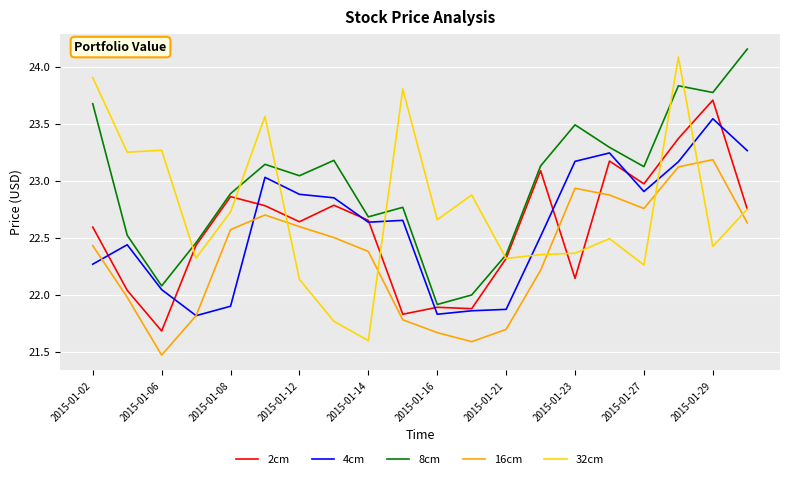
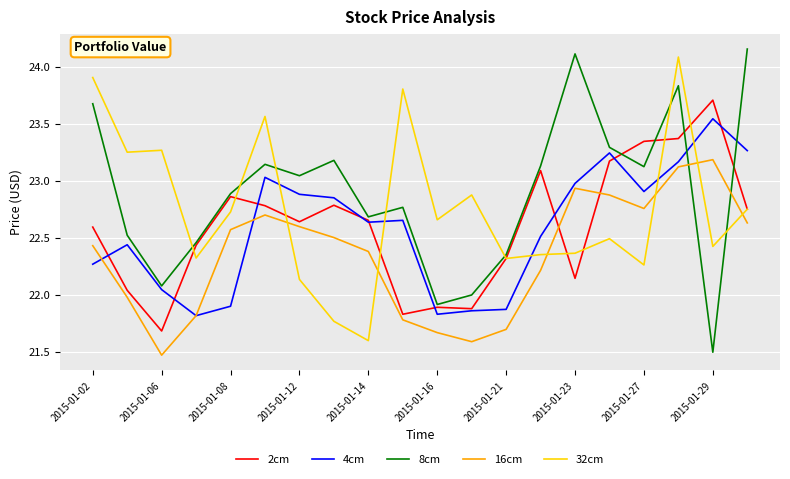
  {
    "2cm": {
      "2015-01-02": 22.59,
      "2015-01-06": 21.68,
      "2015-01-08": 22.86,
      "2015-01-12": 22.64,
      "2015-01-16": 21.89,
      "2015-01-23": 22.14,
-     "2015-01-27": 22.97,
+     "2015-01-27": 23.35,
      "2015-01-29": 23.71
    },
    "4cm": {
      "2015-01-02": 22.27,
      "2015-01-06": 22.04,
      "2015-01-08": 21.90,
      "2015-01-12": 22.88,
      "2015-01-16": 21.83,
      "2015-01-21": 21.87,
-     "2015-01-23": 23.17,
+     "2015-01-23": 22.98,
      "2015-01-27": 22.91,
      "2015-01-29": 23.55
    },
    "8cm": {
      "2015-01-02": 23.68,
      "2015-01-06": 22.08,
      "2015-01-08": 22.89,
      "2015-01-12": 23.05,
      "2015-01-14": 22.68,
      "2015-01-16": 21.91,
      "2015-01-21": 22.35,
-     "2015-01-23": 23.49,
+     "2015-01-23": 24.12,
      "2015-01-27": 23.12,
-     "2015-01-29": 23.78
+     "2015-01-29": 21.49
    }
  }
